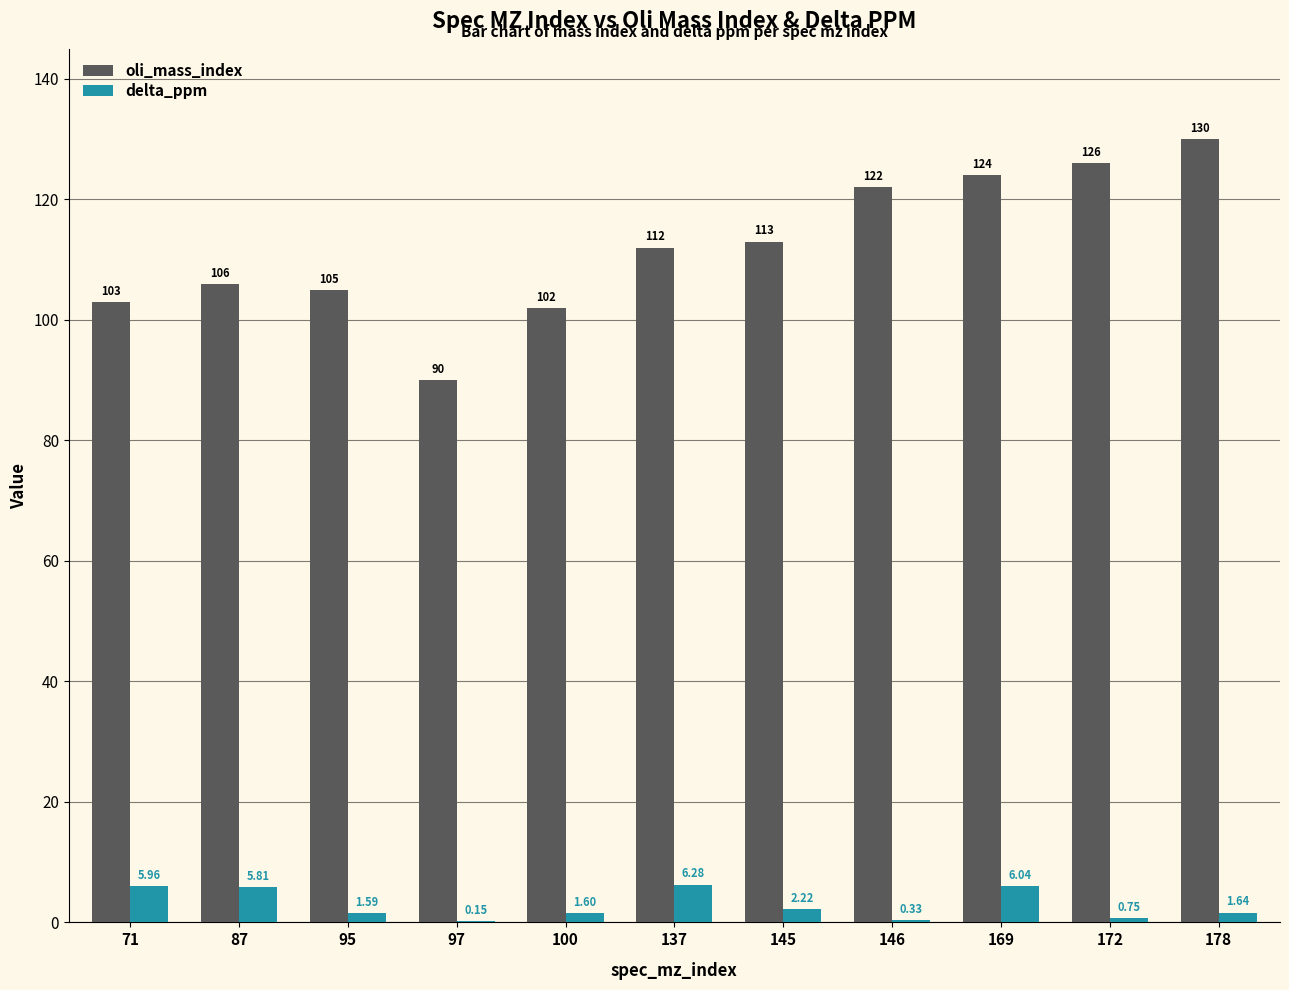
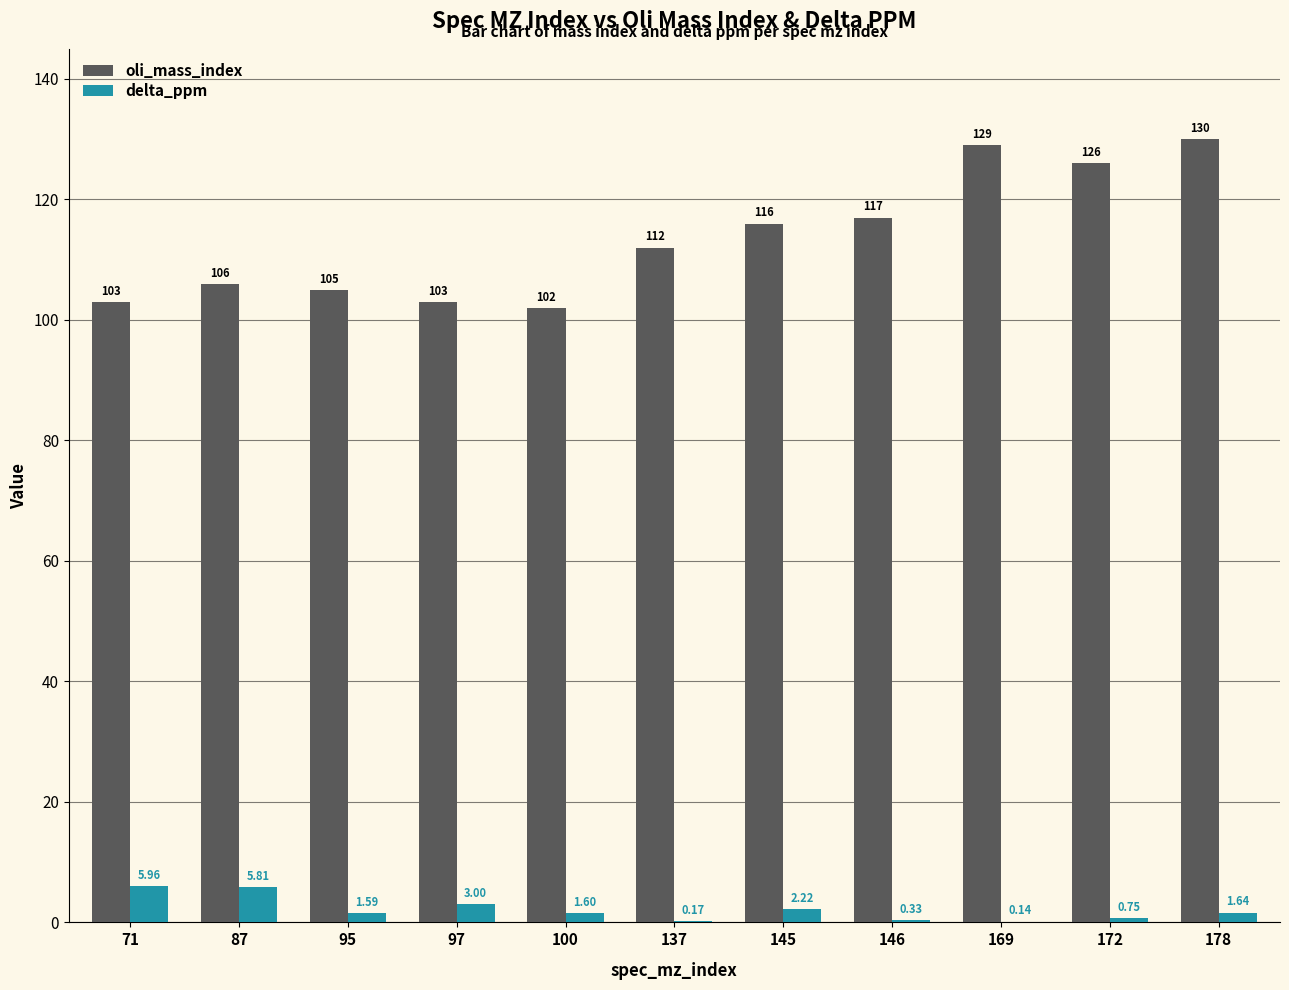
  {
    "oli_mass_index": {
      "71": 103,
      "87": 106,
      "95": 105,
-     "97": 90,
+     "97": 103,
      "100": 102,
      "137": 112,
-     "145": 113,
-     "146": 122,
-     "169": 124,
+     "145": 116,
+     "146": 117,
+     "169": 129,
      "172": 126,
      "178": 130
    },
    "delta_ppm": {
      "71": 5.96,
      "87": 5.81,
      "95": 1.59,
-     "97": 0.15,
+     "97": 3.00,
      "100": 1.60,
-     "137": 6.28,
+     "137": 0.17,
      "145": 2.22,
      "146": 0.33,
-     "169": 6.04,
+     "169": 0.14,
      "172": 0.75,
      "178": 1.64
    }
  }
